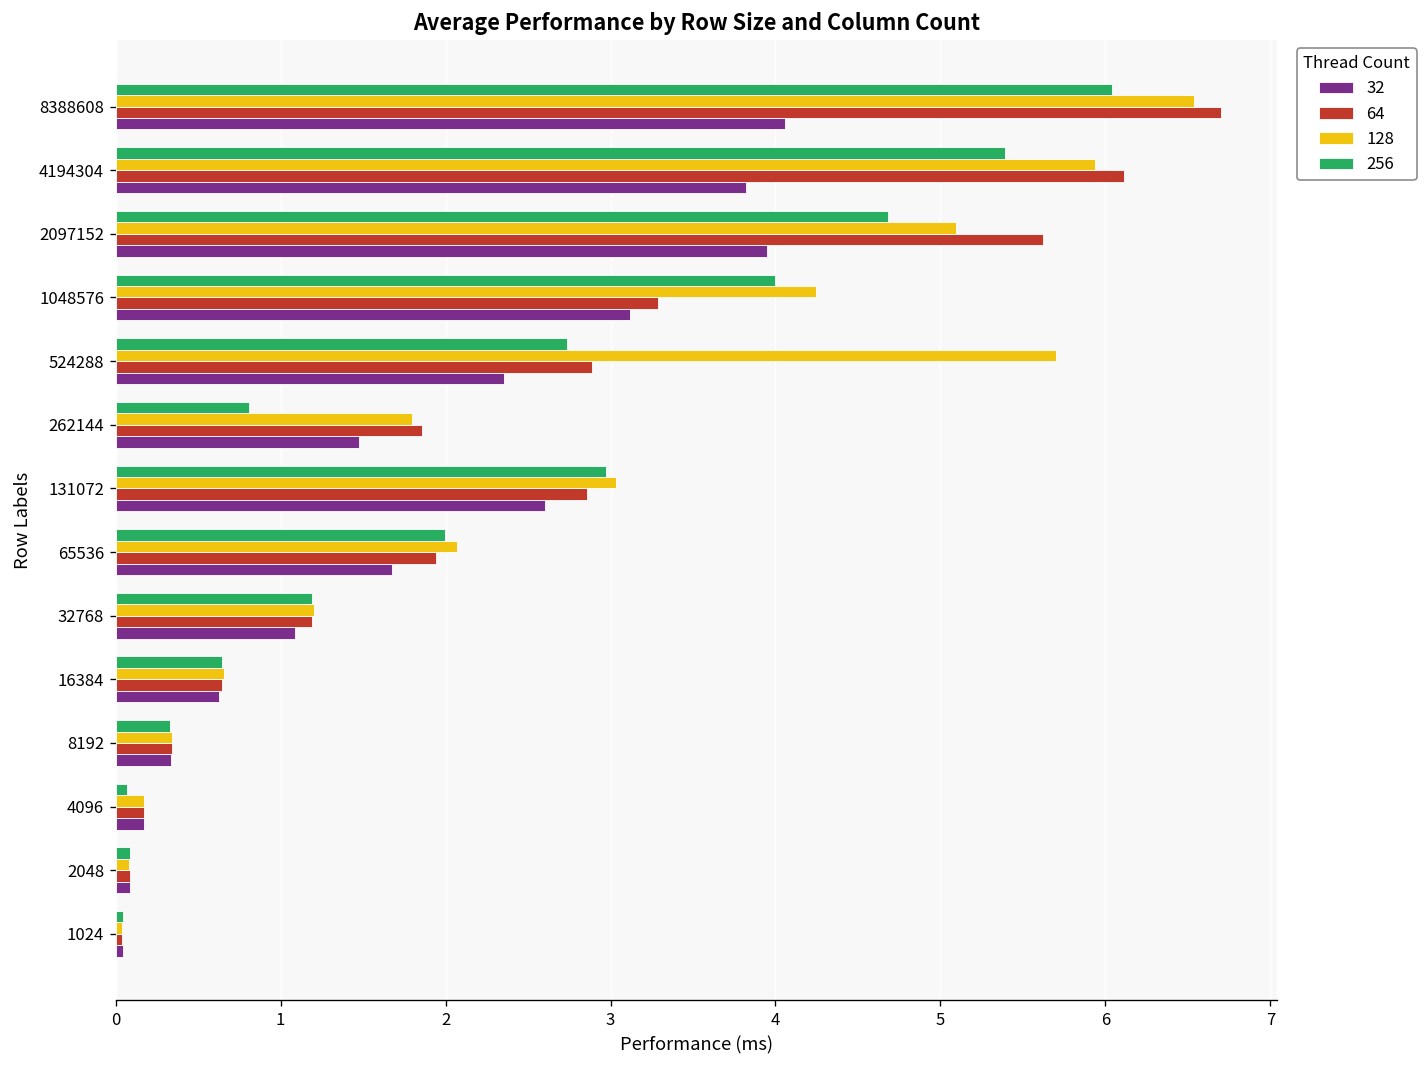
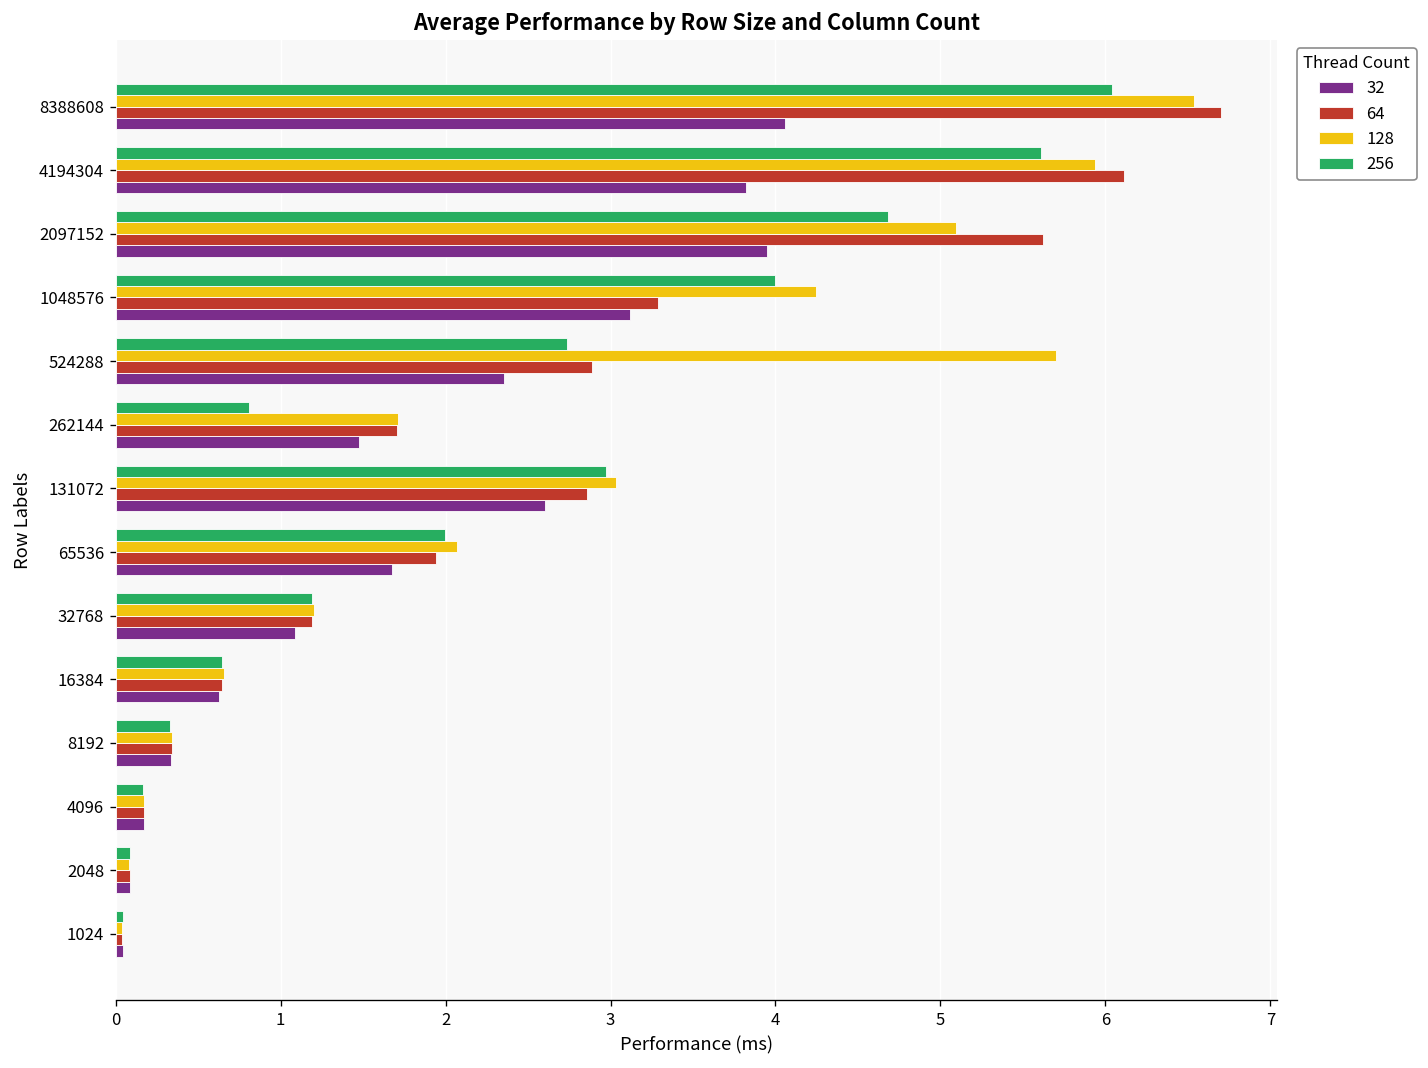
  {
    "32": {
      "8388608": 4.06,
      "4194304": 3.82,
      "2097152": 3.95,
      "1048576": 3.12,
      "524288": 2.35,
      "262144": 1.48,
      "131072": 2.60,
      "65536": 1.67,
      "32768": 1.09,
      "16384": 0.63,
      "8192": 0.34,
      "4096": 0.17,
      "2048": 0.09,
      "1024": 0.04
    },
    "64": {
      "8388608": 6.70,
      "4194304": 6.12,
      "2097152": 5.62,
      "1048576": 3.29,
      "524288": 2.89,
-     "262144": 1.86,
+     "262144": 1.70,
      "131072": 2.86,
      "65536": 1.94,
      "32768": 1.19,
      "16384": 0.65,
      "8192": 0.34,
      "4096": 0.17,
      "2048": 0.08,
      "1024": 0.04
    },
    "128": {
      "8388608": 6.54,
      "4194304": 5.94,
      "2097152": 5.09,
      "1048576": 4.25,
      "524288": 5.70,
-     "262144": 1.80,
+     "262144": 1.71,
      "131072": 3.03,
      "65536": 2.07,
      "32768": 1.20,
      "16384": 0.66,
      "8192": 0.34,
      "4096": 0.17,
      "2048": 0.08,
      "1024": 0.04
    },
    "256": {
      "8388608": 6.04,
-     "4194304": 5.39,
+     "4194304": 5.61,
      "2097152": 4.68,
      "1048576": 4.00,
      "524288": 2.74,
      "262144": 0.81,
      "131072": 2.97,
      "65536": 2.00,
      "32768": 1.19,
      "16384": 0.64,
      "8192": 0.33,
-     "4096": 0.07,
+     "4096": 0.17,
      "2048": 0.08,
      "1024": 0.04
    }
  }
